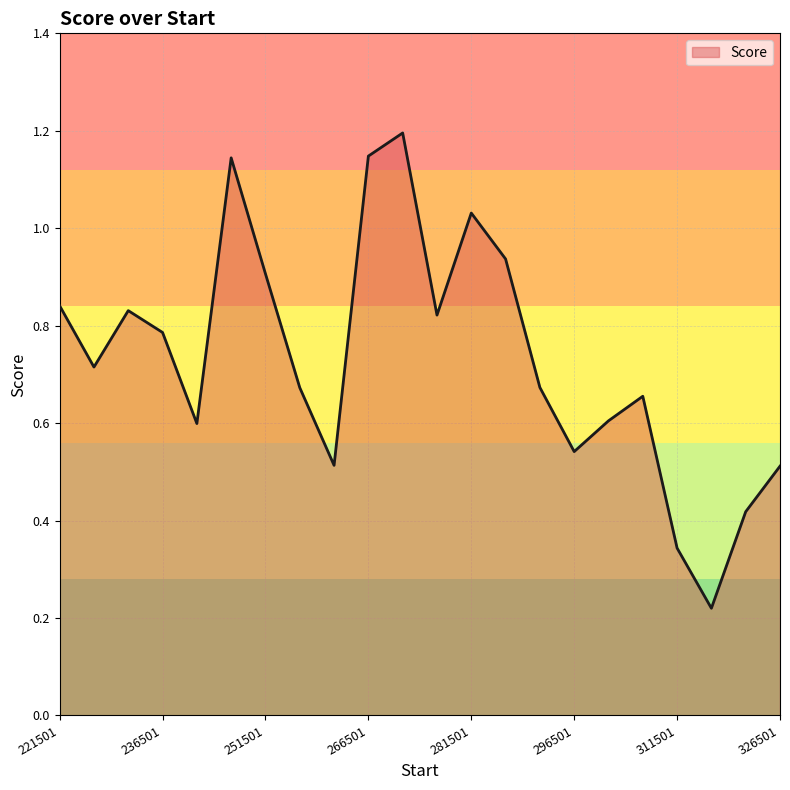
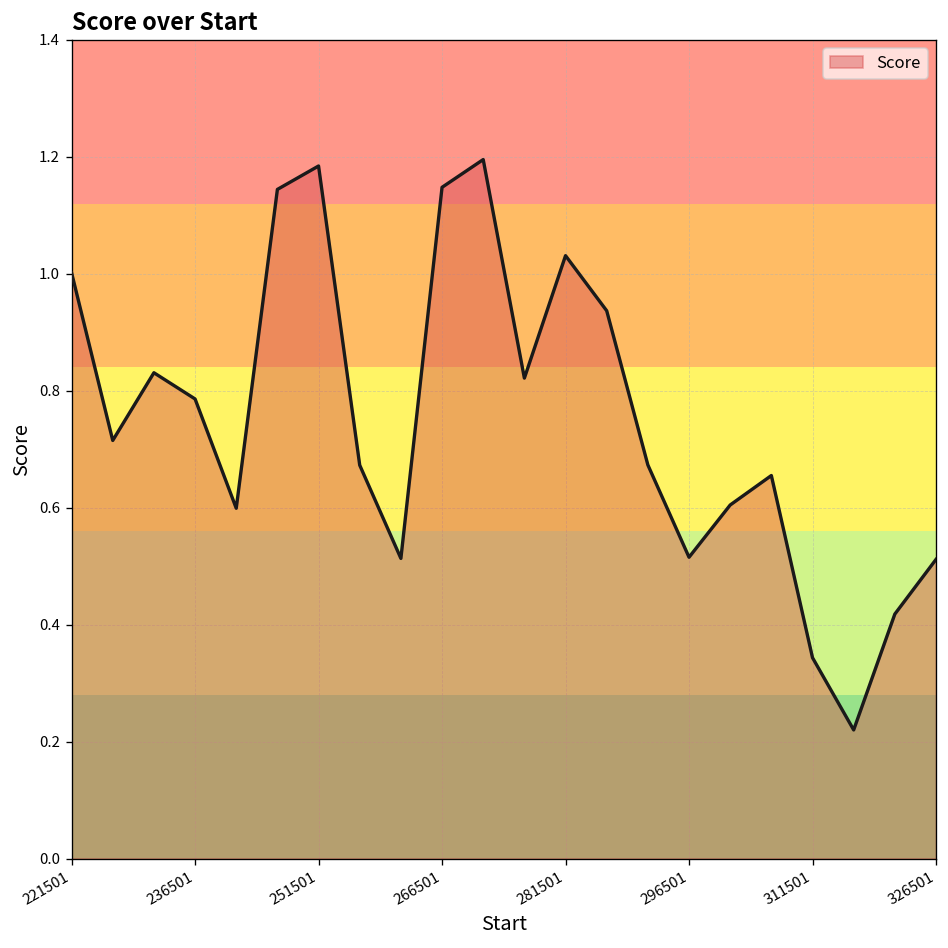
  {
-   "221501": 0.84,
+   "221501": 1.00,
    "236501": 0.79,
-   "251501": 0.91,
+   "251501": 1.18,
    "266501": 1.15,
    "281501": 1.03,
-   "296501": 0.54,
+   "296501": 0.52,
    "311501": 0.34,
    "326501": 0.51
  }
